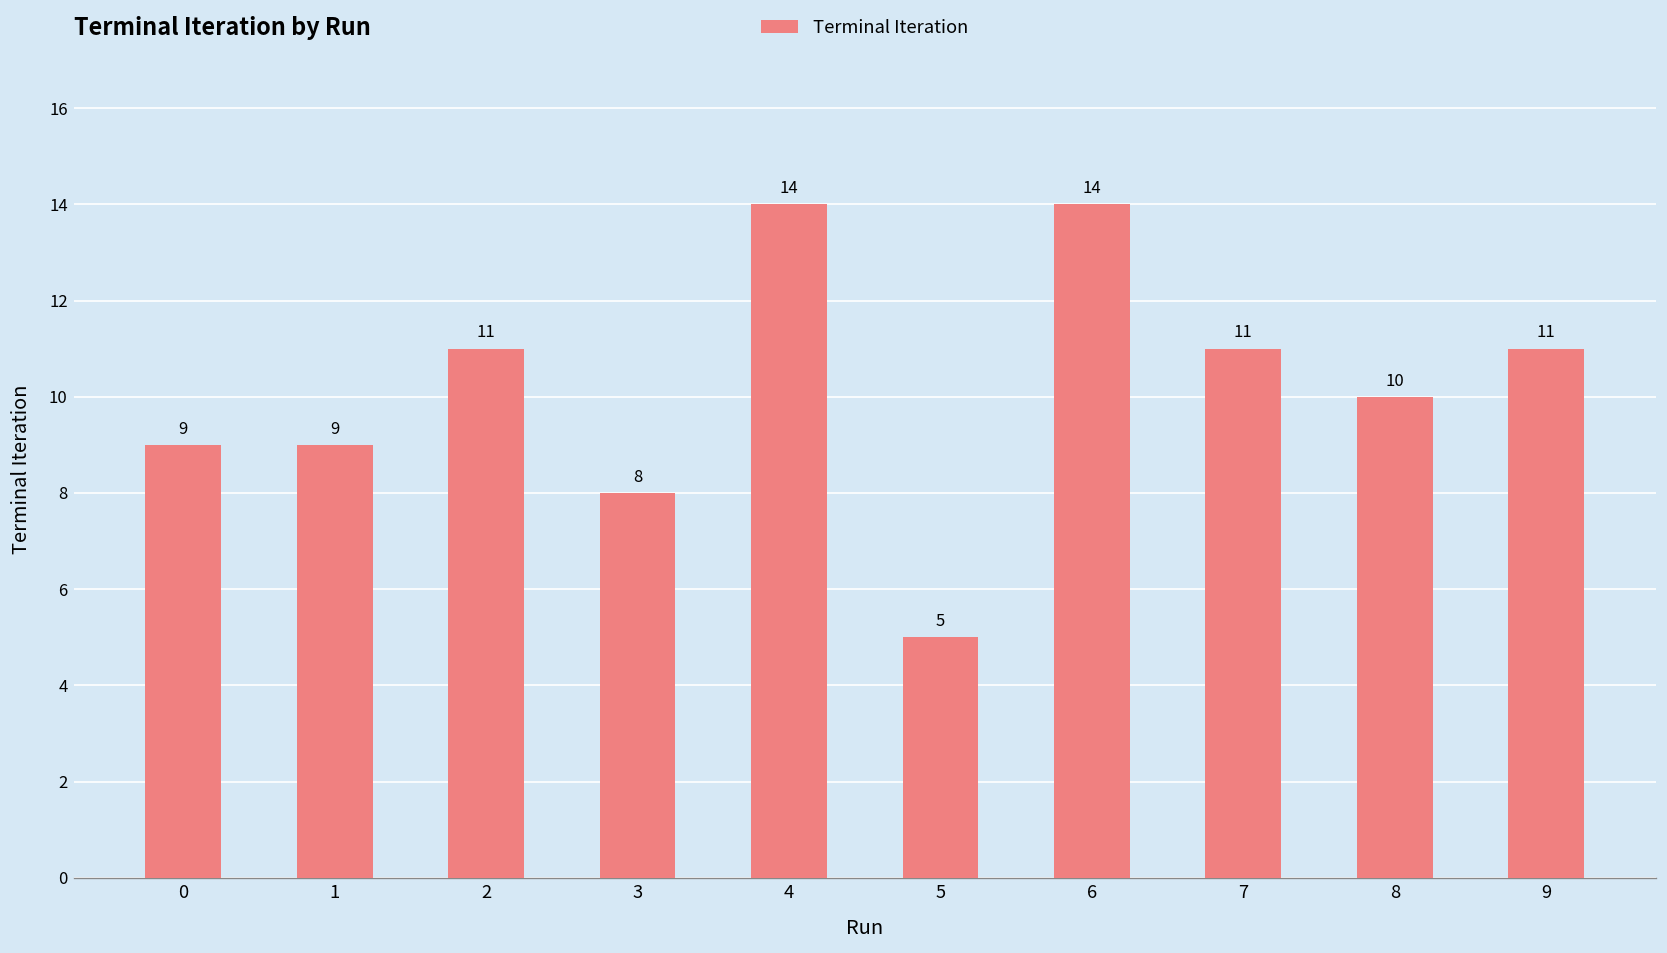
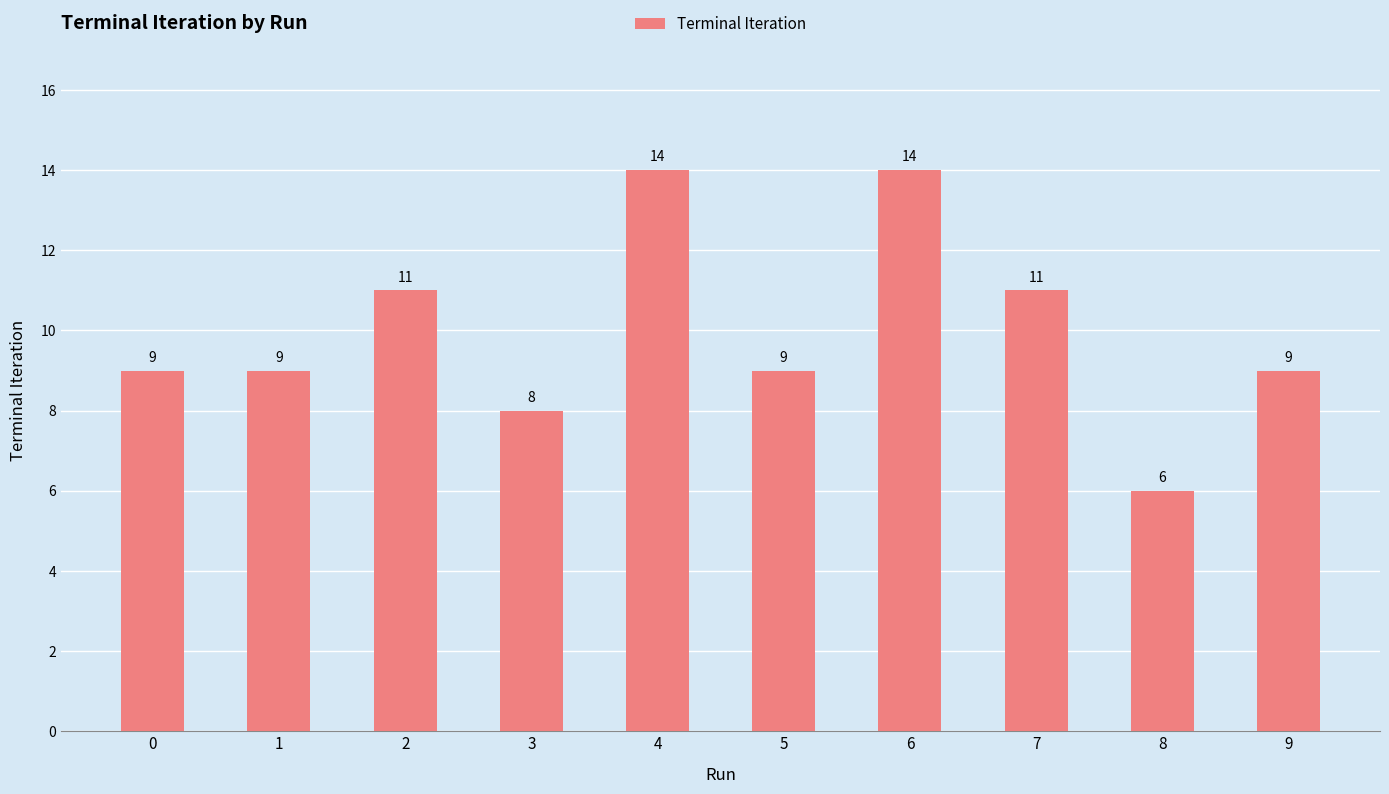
  {
    "0": 9,
    "1": 9,
    "2": 11,
    "3": 8,
    "4": 14,
-   "5": 5,
+   "5": 9,
    "6": 14,
    "7": 11,
-   "8": 10,
-   "9": 11
+   "8": 6,
+   "9": 9
  }
